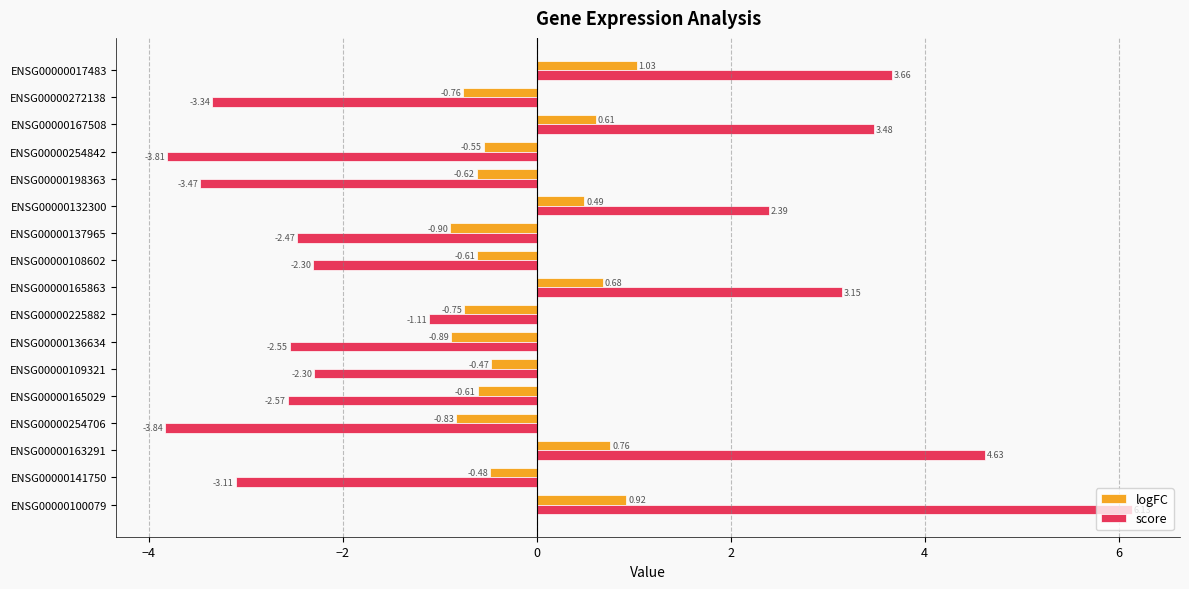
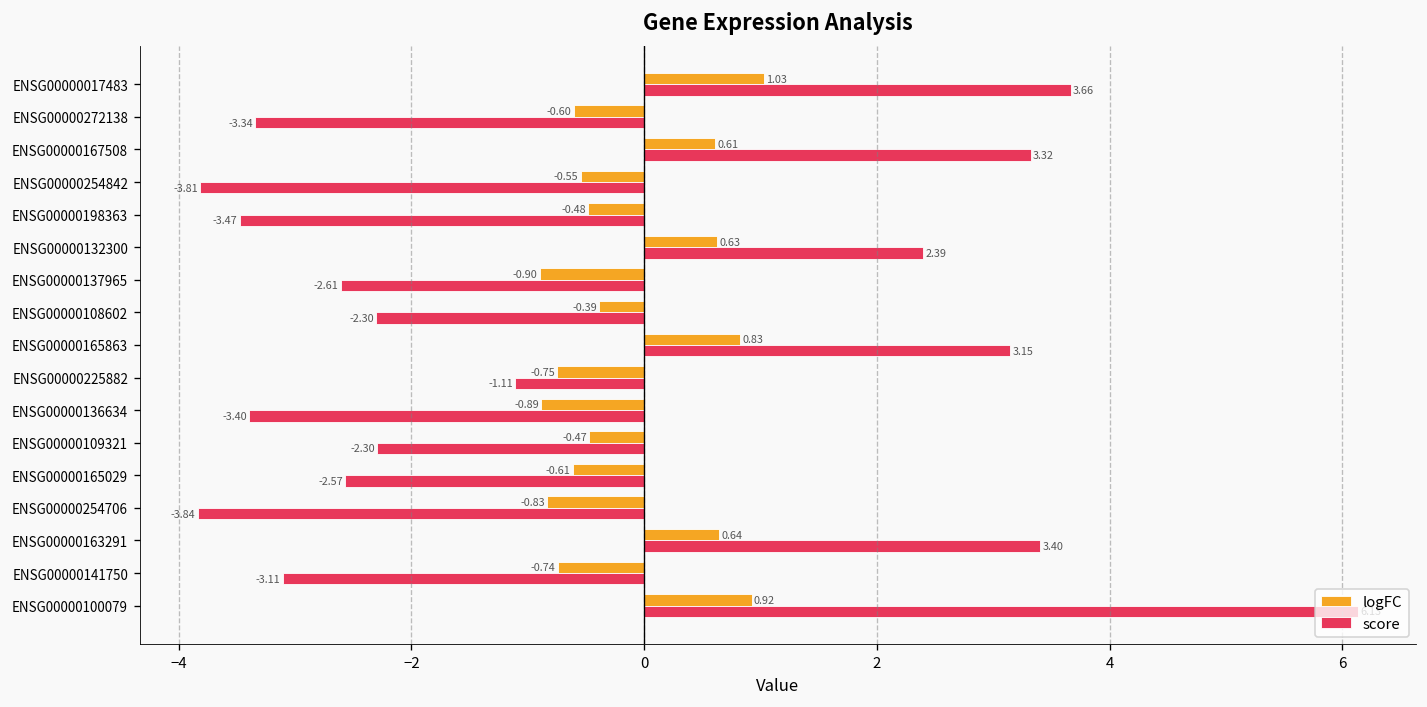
  {
    "logFC": {
      "ENSG00000017483": 1.03,
-     "ENSG00000272138": -0.76,
+     "ENSG00000272138": -0.60,
      "ENSG00000167508": 0.61,
      "ENSG00000254842": -0.55,
-     "ENSG00000198363": -0.62,
-     "ENSG00000132300": 0.49,
+     "ENSG00000198363": -0.48,
+     "ENSG00000132300": 0.63,
      "ENSG00000137965": -0.90,
-     "ENSG00000108602": -0.61,
-     "ENSG00000165863": 0.68,
+     "ENSG00000108602": -0.39,
+     "ENSG00000165863": 0.83,
      "ENSG00000225882": -0.75,
      "ENSG00000136634": -0.89,
      "ENSG00000109321": -0.47,
      "ENSG00000165029": -0.61,
      "ENSG00000254706": -0.83,
-     "ENSG00000163291": 0.76,
-     "ENSG00000141750": -0.48,
+     "ENSG00000163291": 0.64,
+     "ENSG00000141750": -0.74,
      "ENSG00000100079": 0.92
    },
    "score": {
      "ENSG00000017483": 3.66,
      "ENSG00000272138": -3.34,
-     "ENSG00000167508": 3.48,
+     "ENSG00000167508": 3.32,
      "ENSG00000254842": -3.81,
      "ENSG00000198363": -3.47,
      "ENSG00000132300": 2.39,
-     "ENSG00000137965": -2.47,
+     "ENSG00000137965": -2.61,
      "ENSG00000108602": -2.30,
      "ENSG00000165863": 3.15,
      "ENSG00000225882": -1.11,
-     "ENSG00000136634": -2.55,
+     "ENSG00000136634": -3.40,
      "ENSG00000109321": -2.30,
      "ENSG00000165029": -2.57,
      "ENSG00000254706": -3.84,
-     "ENSG00000163291": 4.63,
+     "ENSG00000163291": 3.40,
      "ENSG00000141750": -3.11
    }
  }
